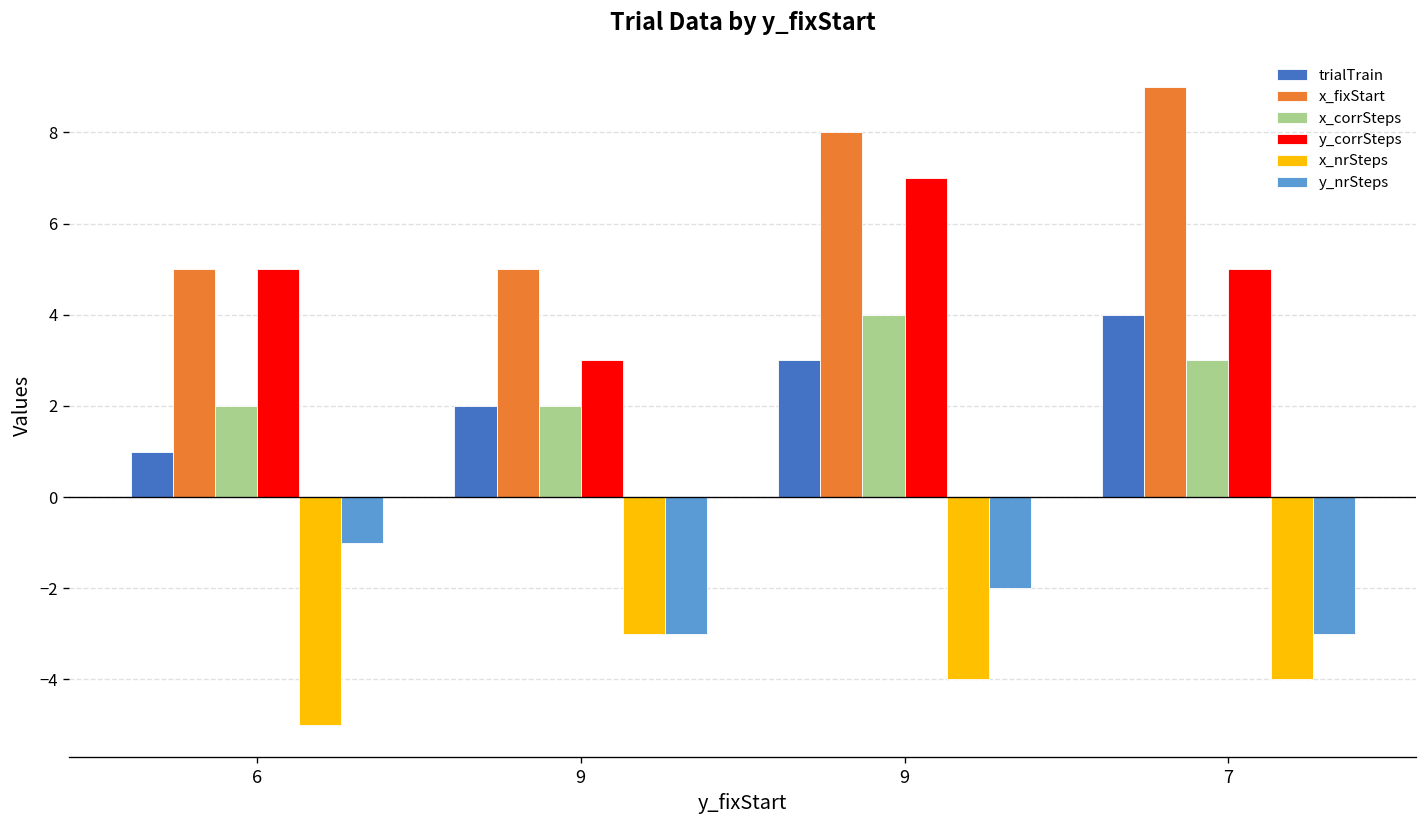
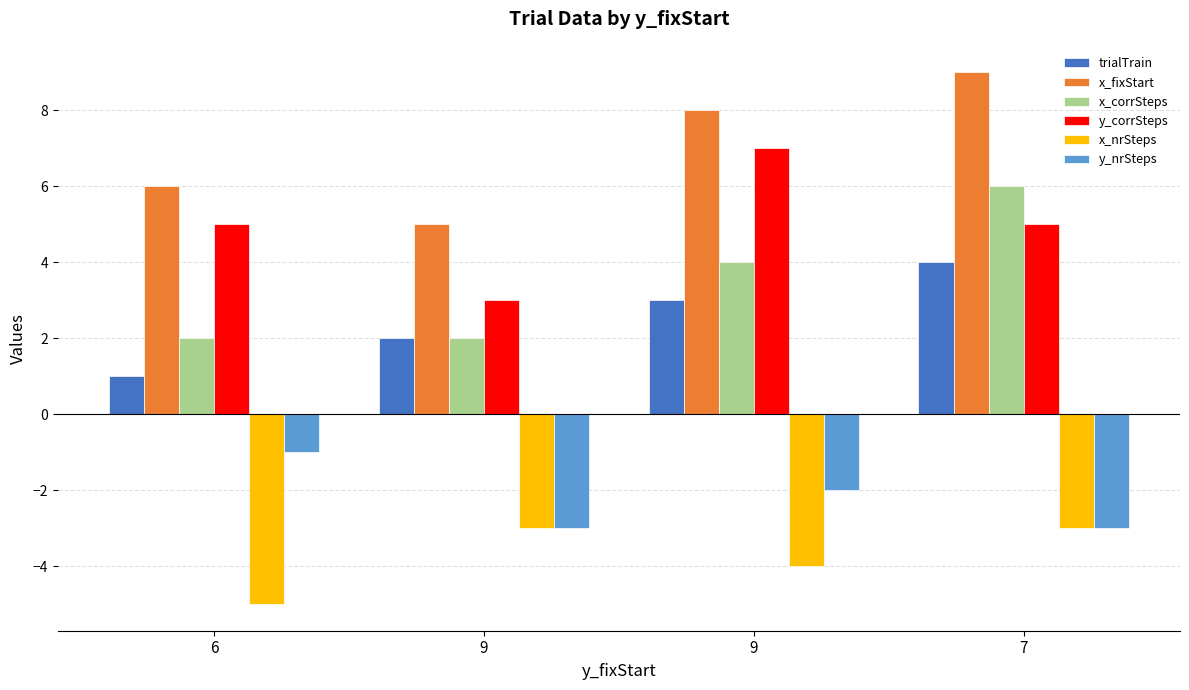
  {
    "x_fixStart": {
-     "6": 5,
+     "6": 6,
      "7": 9
    },
    "x_corrSteps": {
      "6": 2,
-     "7": 3
+     "7": 6
    },
    "y_corrSteps": {
      "6": 5,
      "7": 5
    },
    "x_nrSteps": {
      "6": -5,
-     "7": -4
+     "7": -3
    }
  }
